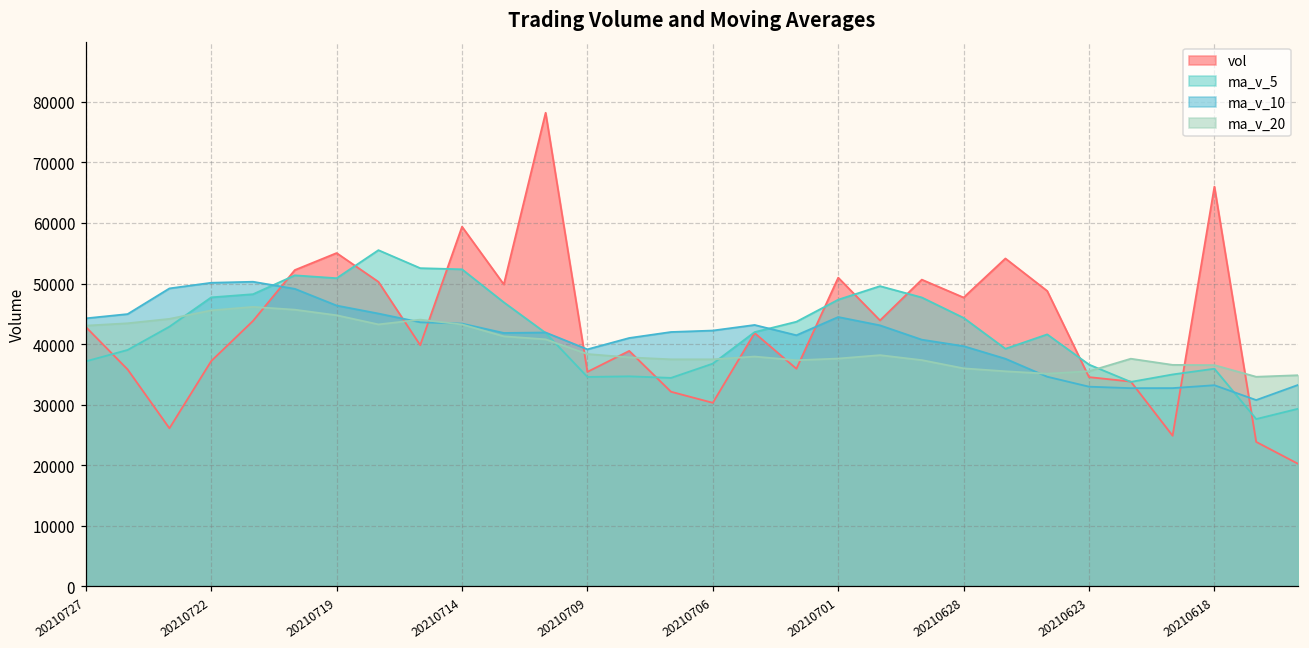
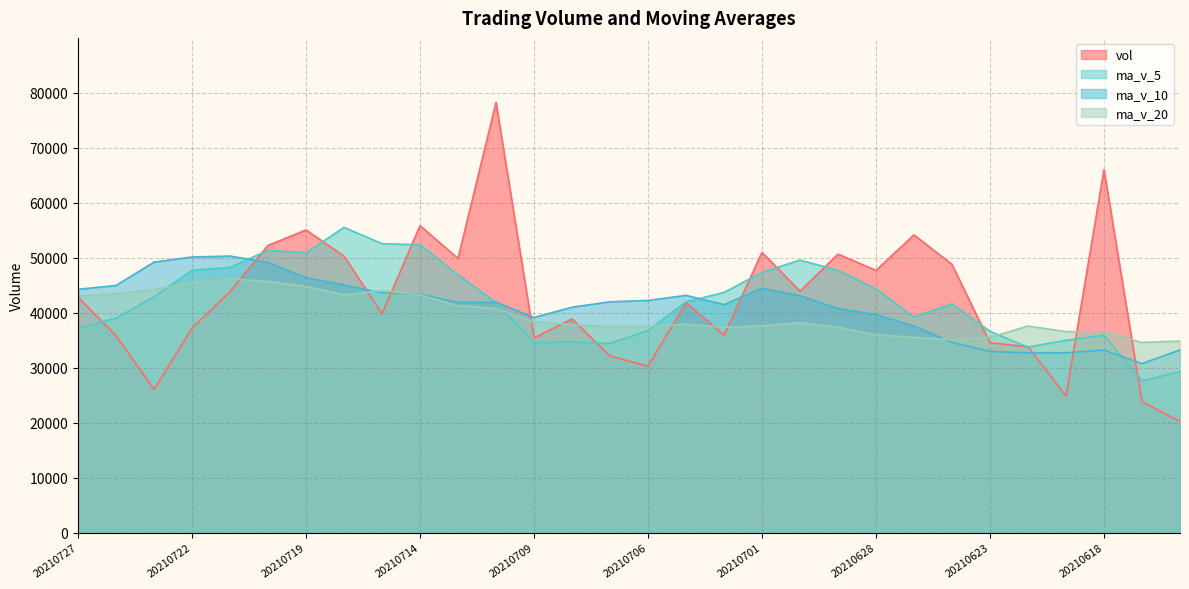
  {
    "vol": {
      "20210722": 37000,
      "20210719": 55000,
-     "20210714": 59000,
+     "20210714": 56000,
      "20210709": 35000,
      "20210706": 30000,
      "20210701": 51000,
      "20210628": 48000,
      "20210623": 35000,
      "20210618": 66000
    }
  }
